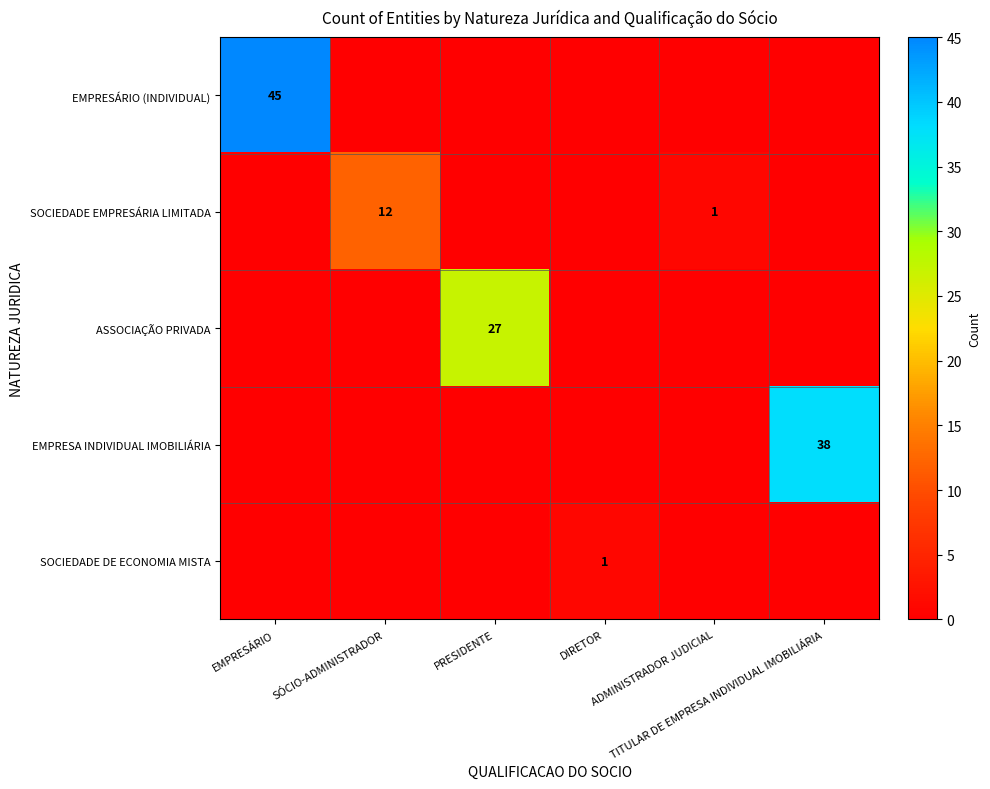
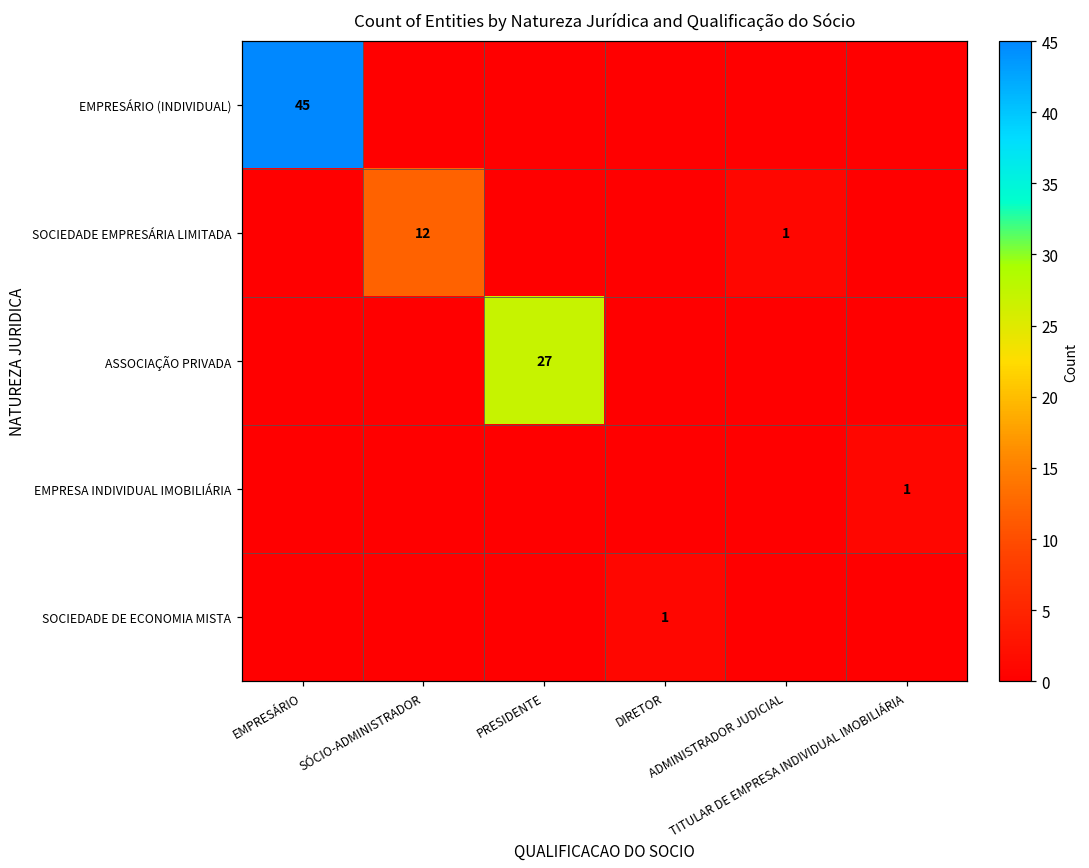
  {
    "EMPRESÁRIO (INDIVIDUAL)": {
      "EMPRESÁRIO": 45
    },
    "SOCIEDADE EMPRESÁRIA LIMITADA": {
      "SÓCIO-ADMINISTRADOR": 12,
      "ADMINISTRADOR JUDICIAL": 1
    },
    "ASSOCIAÇÃO PRIVADA": {
      "PRESIDENTE": 27
    },
    "EMPRESA INDIVIDUAL IMOBILIÁRIA": {
-     "TITULAR DE EMPRESA INDIVIDUAL IMOBILIÁRIA": 38
+     "TITULAR DE EMPRESA INDIVIDUAL IMOBILIÁRIA": 1
    },
    "SOCIEDADE DE ECONOMIA MISTA": {
      "DIRETOR": 1
    }
  }
